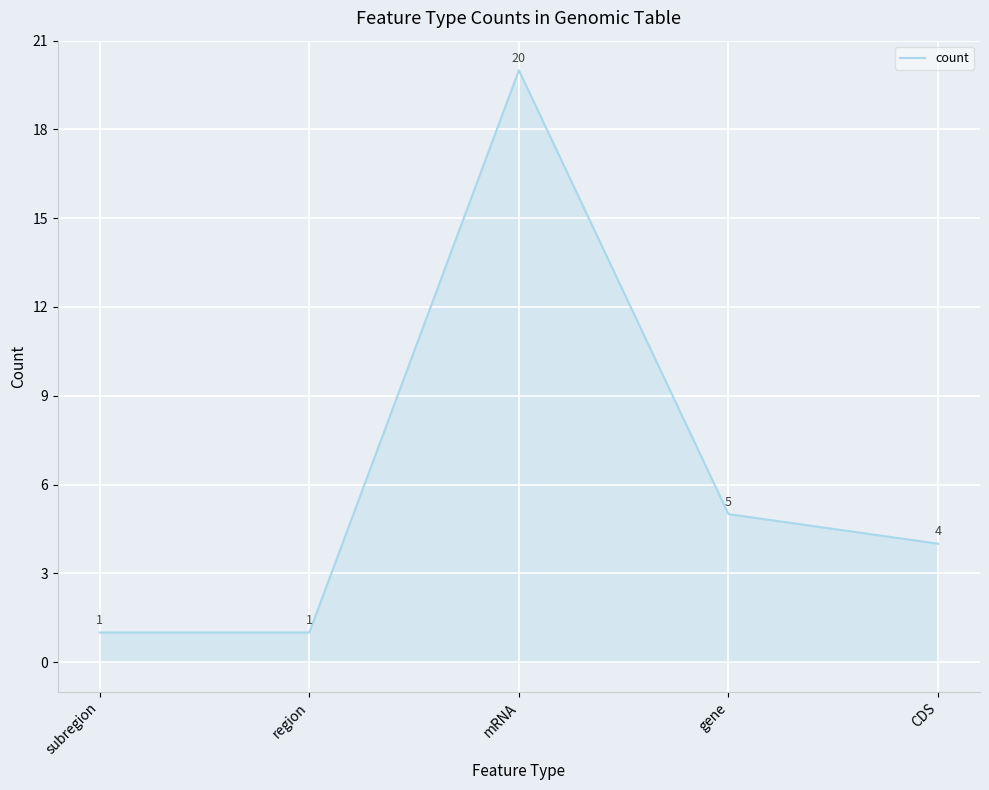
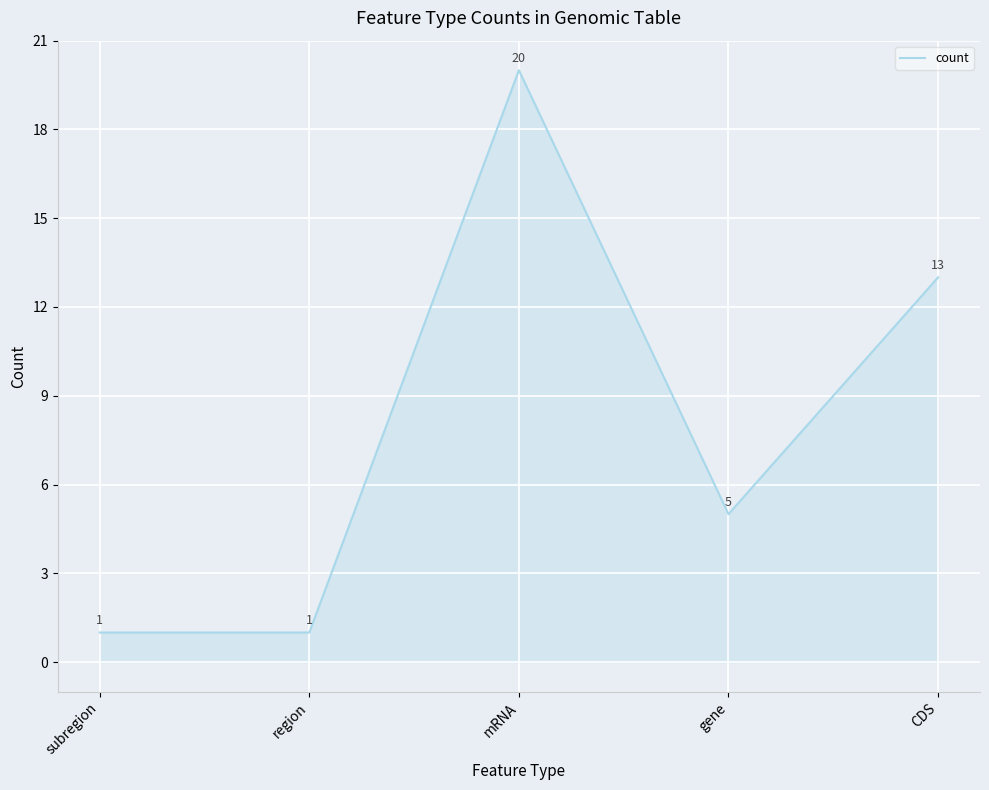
  {
    "subregion": 1,
    "region": 1,
    "mRNA": 20,
    "gene": 5,
-   "CDS": 4
+   "CDS": 13
  }
